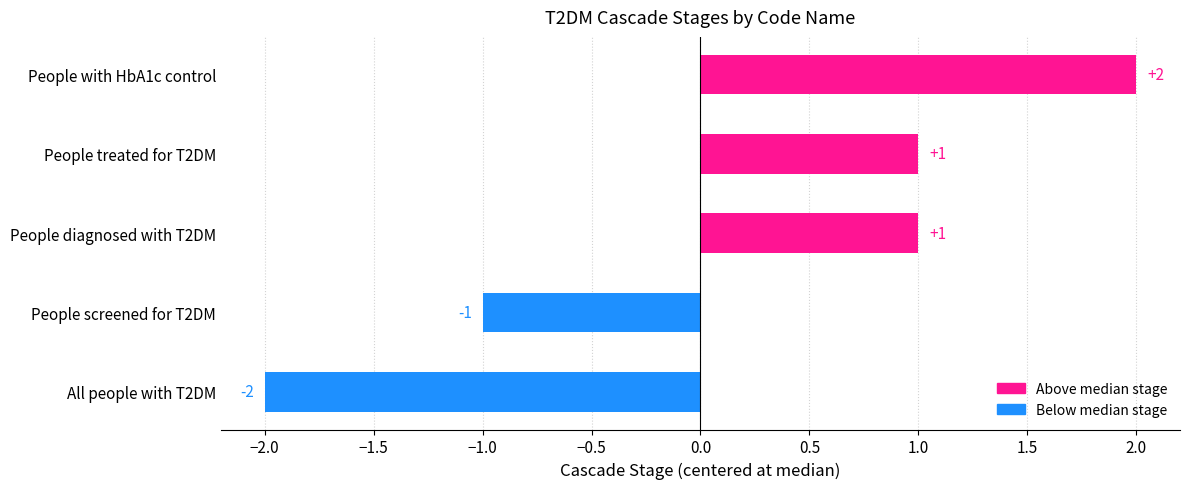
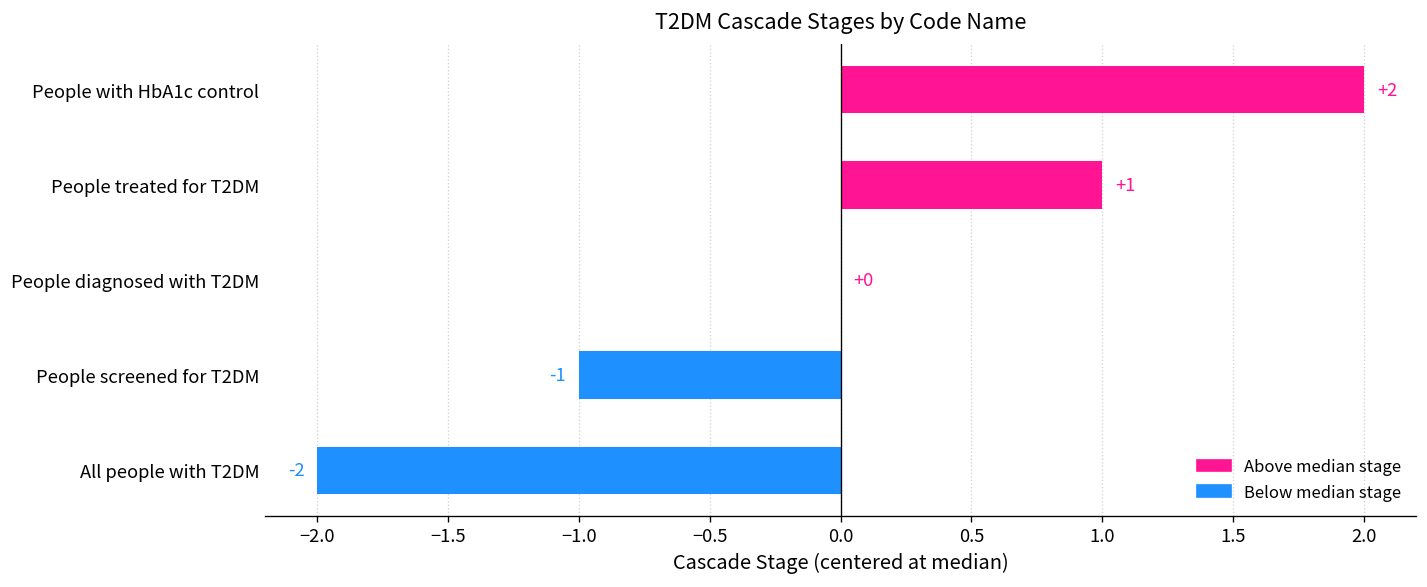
  {
    "People with HbA1c control": "+2",
    "People treated for T2DM": "+1",
-   "People diagnosed with T2DM": "+1",
+   "People diagnosed with T2DM": "+0",
    "People screened for T2DM": "-1",
    "All people with T2DM": "-2"
  }
